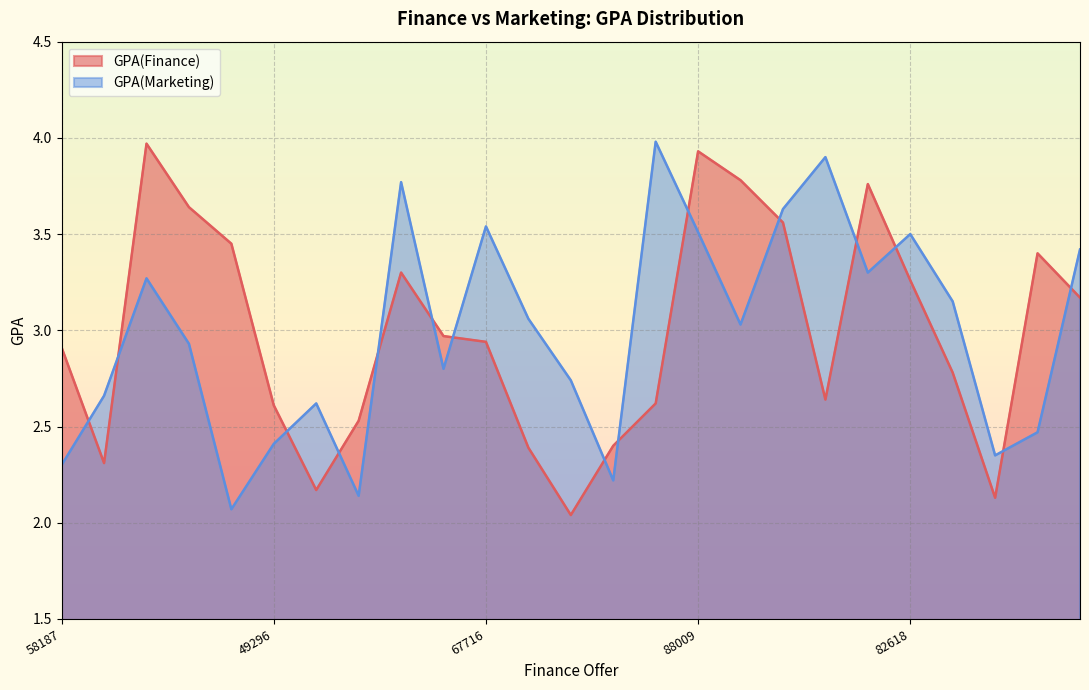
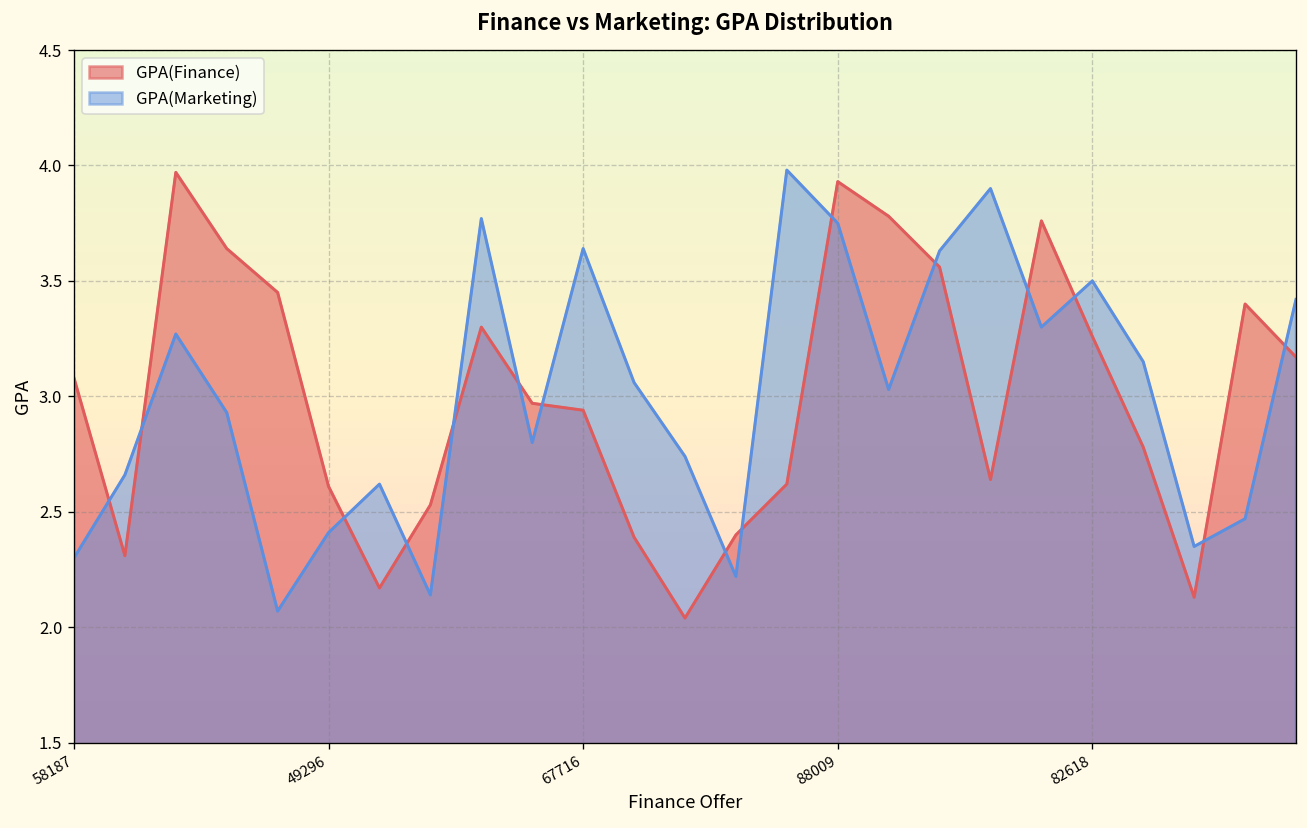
  {
    "GPA(Finance)": {
-     "58187": 2.91,
+     "58187": 3.08,
      "49296": 2.61,
      "67716": 2.94,
      "88009": 3.93,
      "82618": 3.26
    },
    "GPA(Marketing)": {
      "58187": 2.30,
      "49296": 2.41,
-     "67716": 3.54,
-     "88009": 3.51,
+     "67716": 3.64,
+     "88009": 3.75,
      "82618": 3.50
    }
  }
